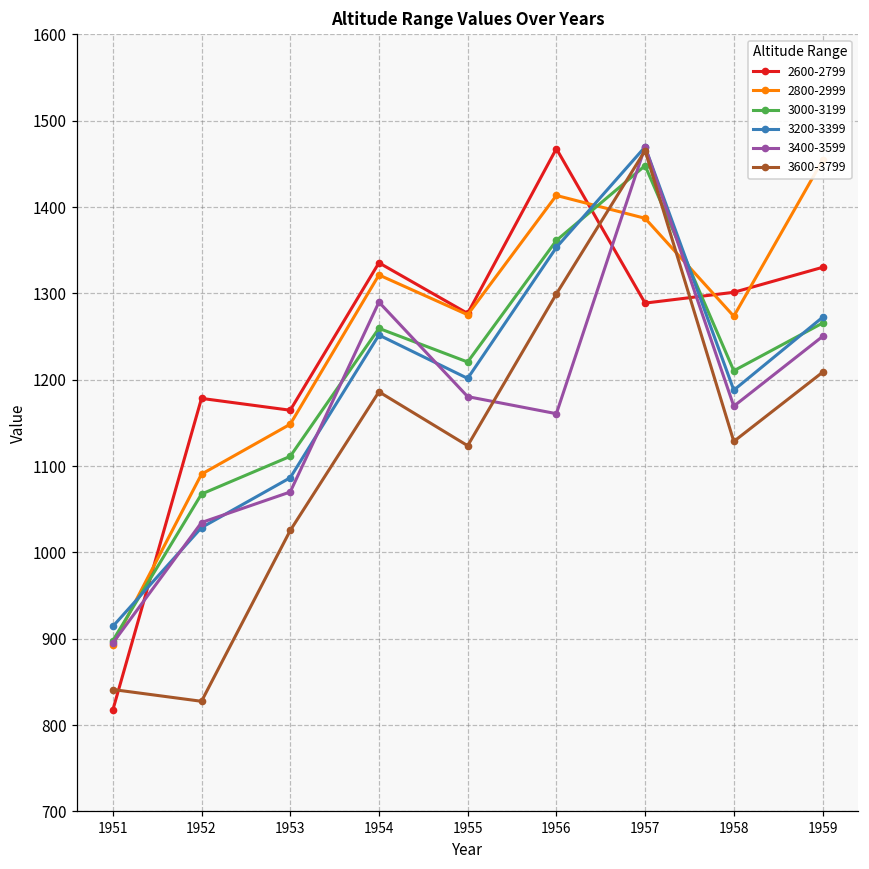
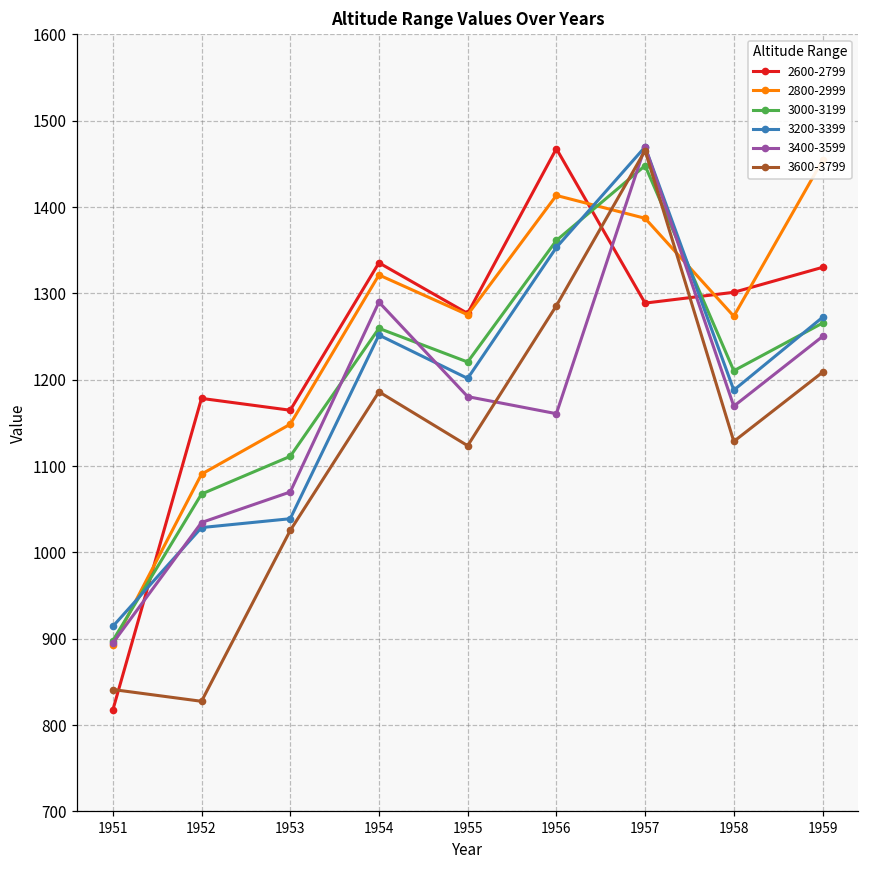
  {
    "2600-2799": {
      "1951": 820,
      "1952": 1180,
      "1953": 1160,
      "1954": 1340,
      "1956": 1470,
      "1957": 1290,
      "1958": 1300,
      "1959": 1330
    },
    "2800-2999": {
      "1952": 1090,
      "1953": 1150,
      "1954": 1320,
      "1956": 1410,
      "1957": 1390,
      "1958": 1270
    },
    "3000-3199": {
      "1952": 1070,
      "1953": 1110,
      "1954": 1260,
      "1955": 1220,
      "1956": 1360,
      "1957": 1450,
      "1958": 1210,
      "1959": 1270
    },
    "3200-3399": {
      "1951": 910,
      "1952": 1030,
-     "1953": 1090,
+     "1953": 1040,
      "1954": 1250,
      "1955": 1200,
      "1956": 1350,
      "1958": 1190,
      "1959": 1270
    },
    "3400-3599": {
      "1952": 1030,
      "1953": 1070,
      "1954": 1290,
      "1955": 1180,
      "1956": 1160,
      "1958": 1170,
      "1959": 1250
    },
    "3600-3799": {
      "1951": 840,
      "1952": 830,
      "1953": 1030,
      "1954": 1190,
      "1955": 1120,
-     "1956": 1300,
+     "1956": 1290,
      "1957": 1470,
      "1958": 1130,
      "1959": 1210
    }
  }
